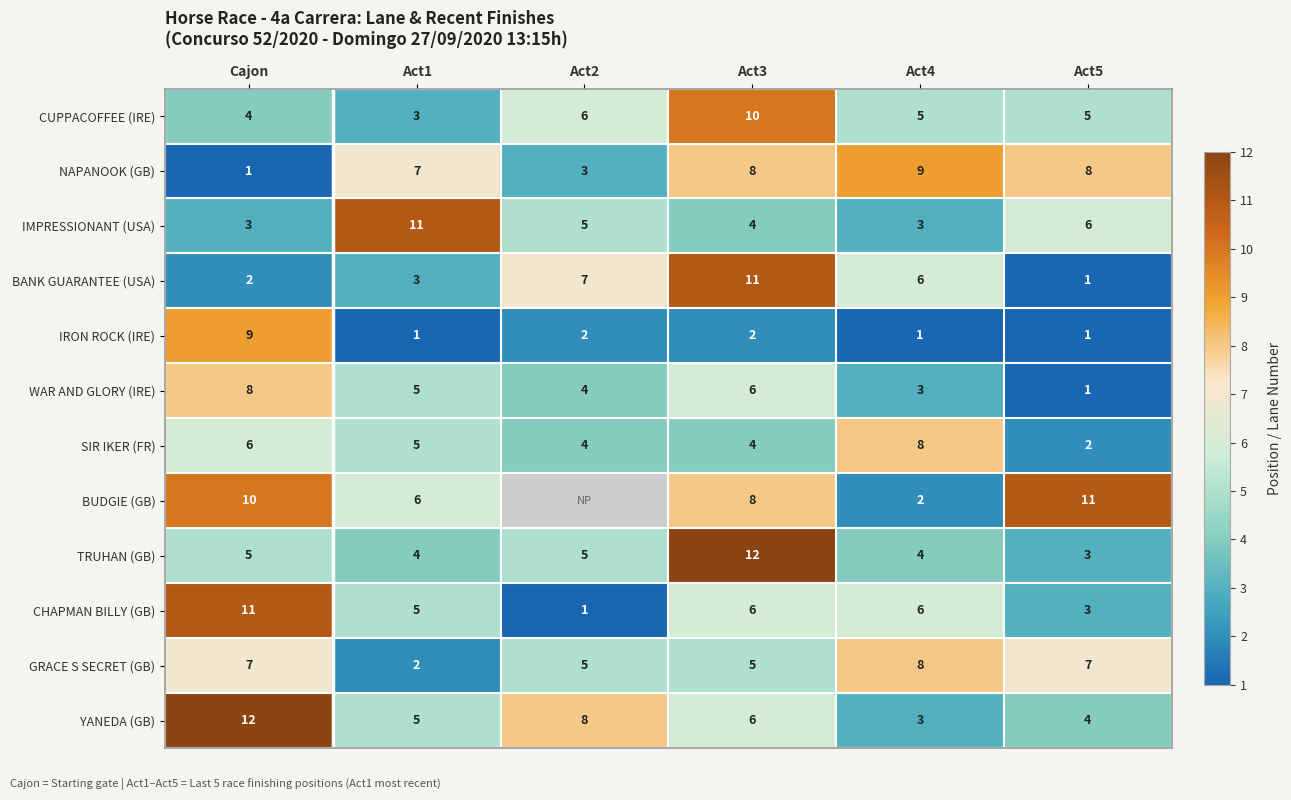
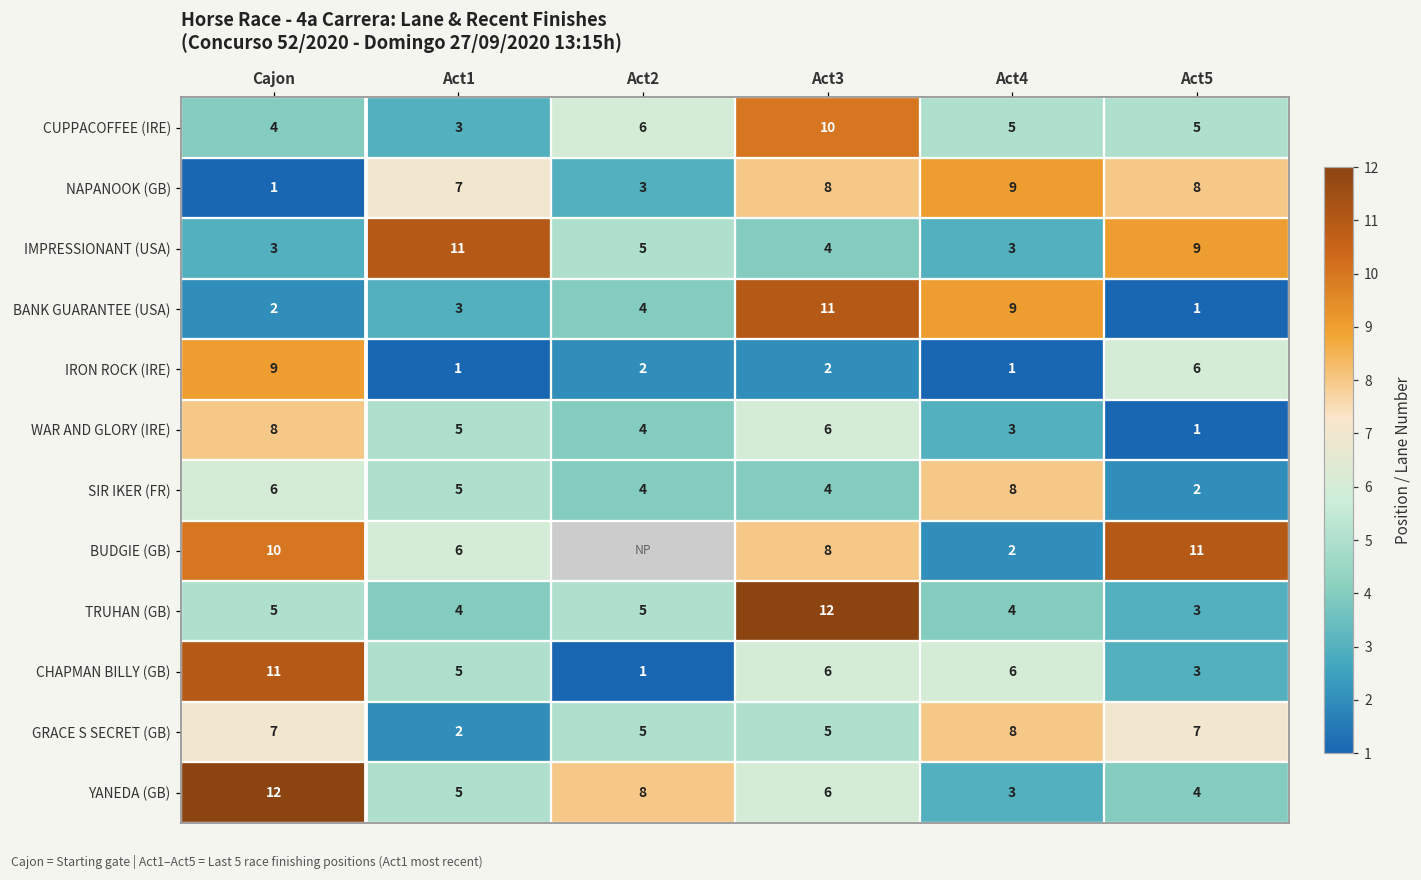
  {
    "CUPPACOFFEE (IRE)": {
      "Cajon": 4,
      "Act1": 3,
      "Act2": 6,
      "Act3": 10,
      "Act4": 5,
      "Act5": 5
    },
    "NAPANOOK (GB)": {
      "Cajon": 1,
      "Act1": 7,
      "Act2": 3,
      "Act3": 8,
      "Act4": 9,
      "Act5": 8
    },
    "IMPRESSIONANT (USA)": {
      "Cajon": 3,
      "Act1": 11,
      "Act2": 5,
      "Act3": 4,
      "Act4": 3,
-     "Act5": 6
+     "Act5": 9
    },
    "BANK GUARANTEE (USA)": {
      "Cajon": 2,
      "Act1": 3,
-     "Act2": 7,
+     "Act2": 4,
      "Act3": 11,
-     "Act4": 6,
+     "Act4": 9,
      "Act5": 1
    },
    "IRON ROCK (IRE)": {
      "Cajon": 9,
      "Act1": 1,
      "Act2": 2,
      "Act3": 2,
      "Act4": 1,
-     "Act5": 1
+     "Act5": 6
    },
    "WAR AND GLORY (IRE)": {
      "Cajon": 8,
      "Act1": 5,
      "Act2": 4,
      "Act3": 6,
      "Act4": 3,
      "Act5": 1
    },
    "SIR IKER (FR)": {
      "Cajon": 6,
      "Act1": 5,
      "Act2": 4,
      "Act3": 4,
      "Act4": 8,
      "Act5": 2
    },
    "BUDGIE (GB)": {
      "Cajon": 10,
      "Act1": 6,
      "Act3": 8,
      "Act4": 2,
      "Act5": 11
    },
    "TRUHAN (GB)": {
      "Cajon": 5,
      "Act1": 4,
      "Act2": 5,
      "Act3": 12,
      "Act4": 4,
      "Act5": 3
    },
    "CHAPMAN BILLY (GB)": {
      "Cajon": 11,
      "Act1": 5,
      "Act2": 1,
      "Act3": 6,
      "Act4": 6,
      "Act5": 3
    },
    "GRACE S SECRET (GB)": {
      "Cajon": 7,
      "Act1": 2,
      "Act2": 5,
      "Act3": 5,
      "Act4": 8,
      "Act5": 7
    },
    "YANEDA (GB)": {
      "Cajon": 12,
      "Act1": 5,
      "Act2": 8,
      "Act3": 6,
      "Act4": 3,
      "Act5": 4
    }
  }
